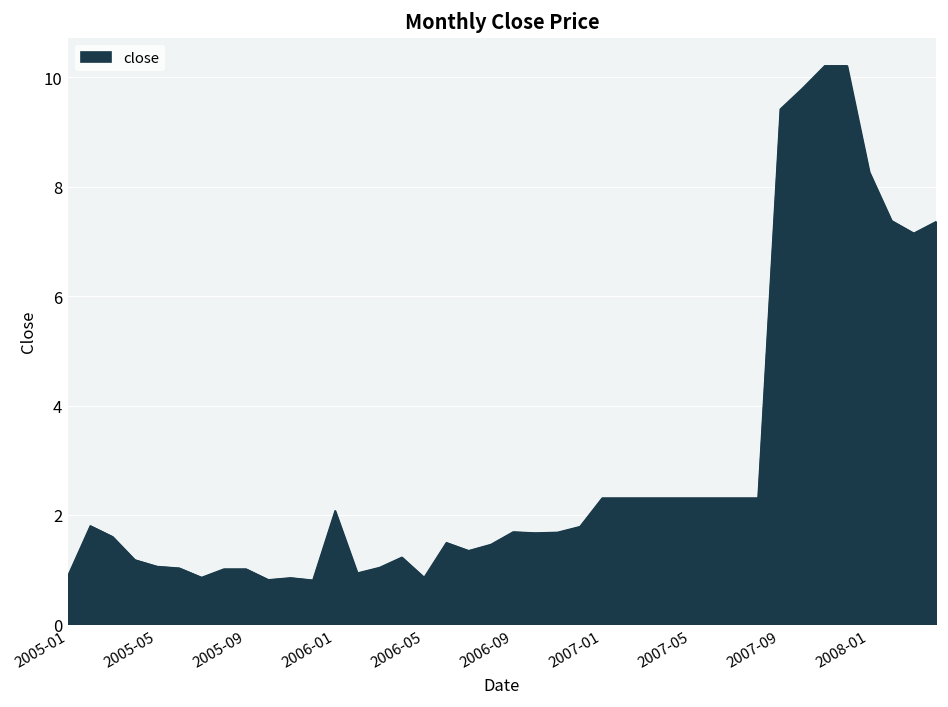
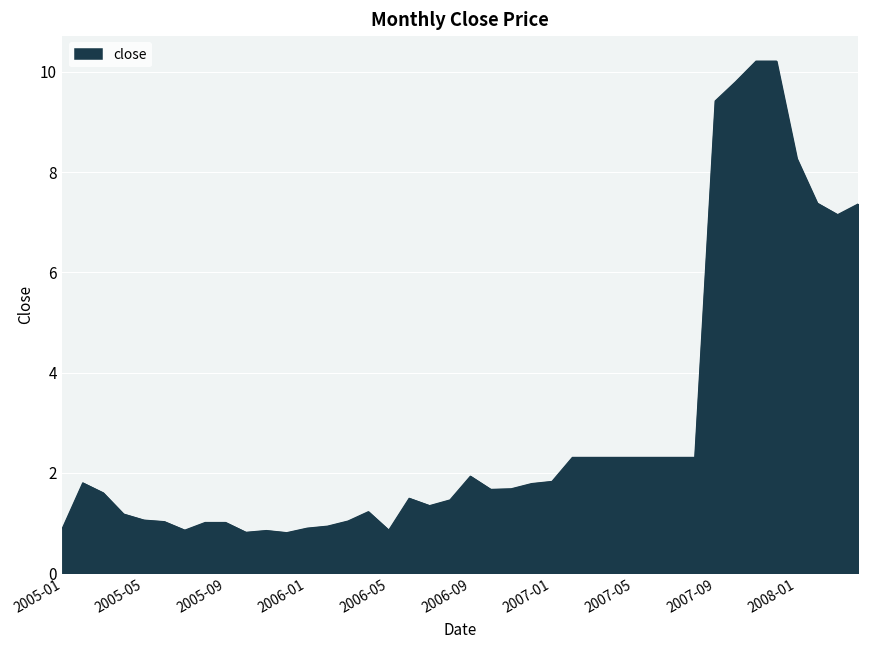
  {
    "2005-01": 0.9,
    "2005-05": 1.1,
    "2005-09": 1.0,
-   "2006-01": 2.1,
+   "2006-01": 0.9,
    "2006-05": 0.9,
-   "2006-09": 1.7,
-   "2007-01": 2.3,
+   "2006-09": 1.9,
+   "2007-01": 1.8,
    "2007-05": 2.3,
    "2007-09": 9.4,
    "2008-01": 8.3
  }
